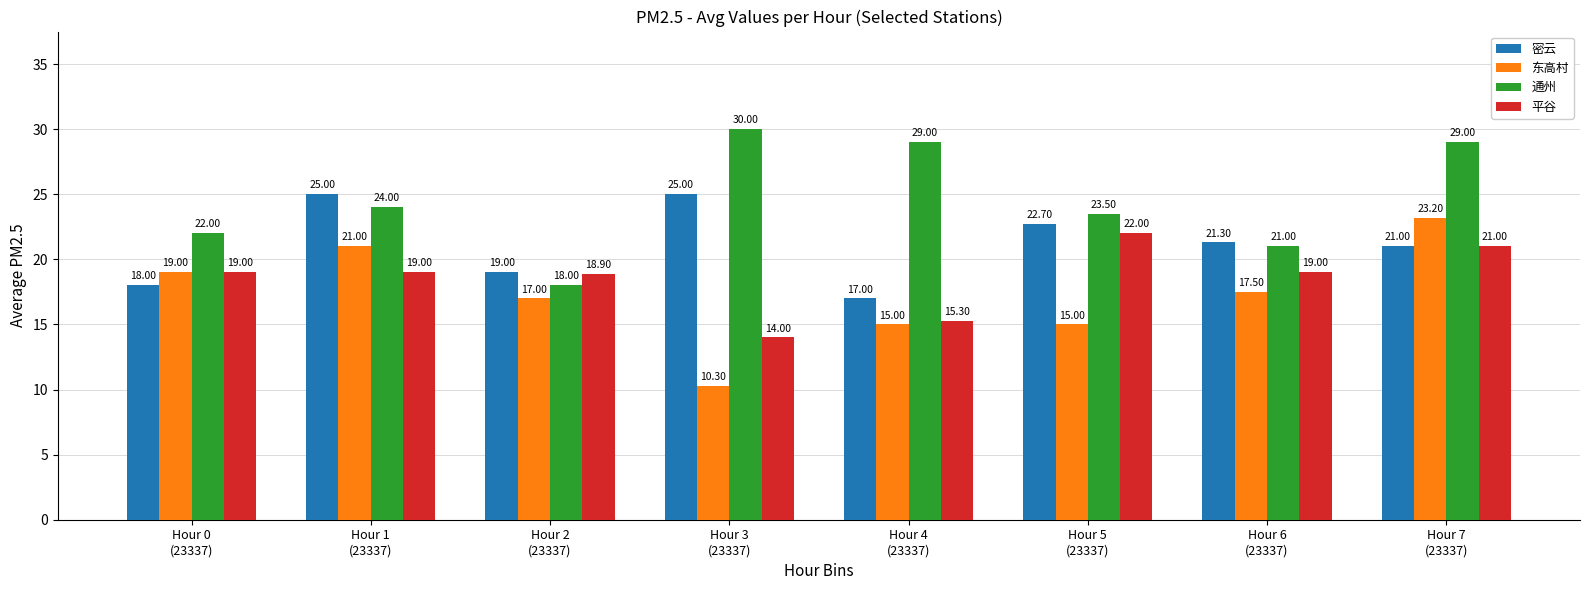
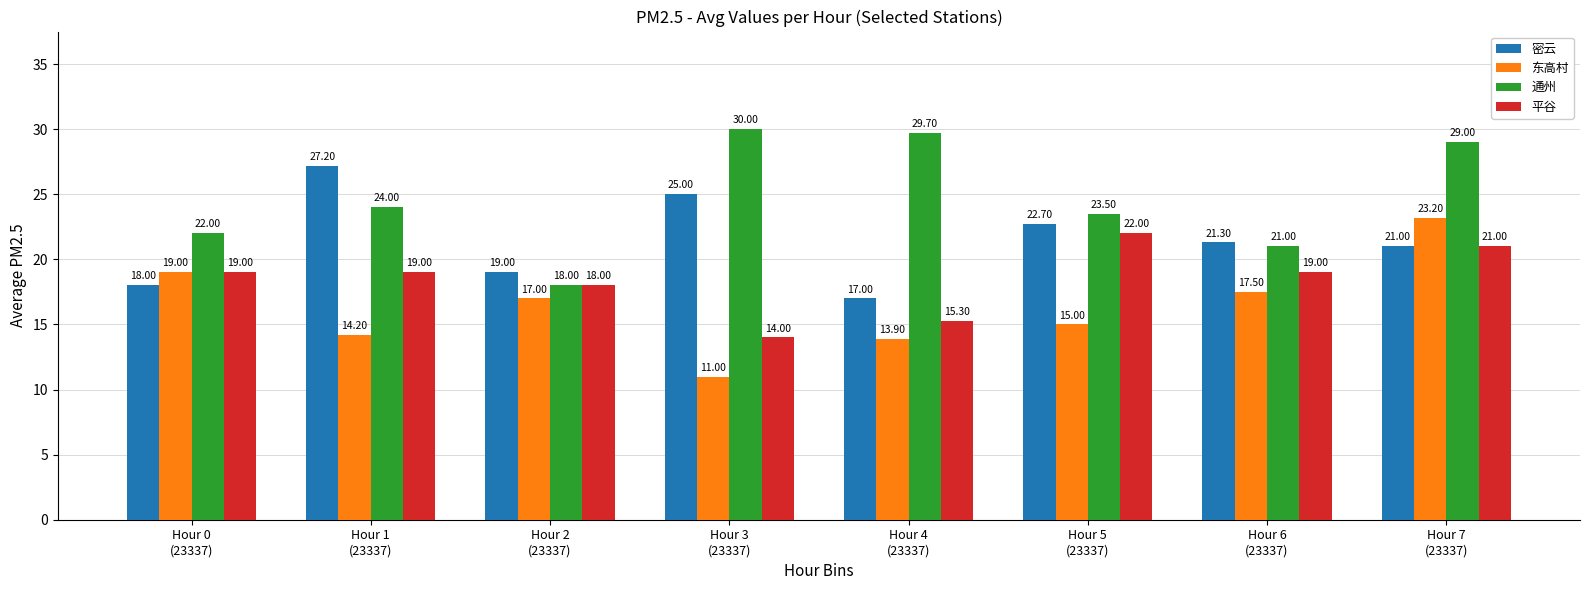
  {
    "密云": {
      "Hour 0 (23337)": 18.00,
-     "Hour 1 (23337)": 25.00,
+     "Hour 1 (23337)": 27.20,
      "Hour 2 (23337)": 19.00,
      "Hour 3 (23337)": 25.00,
      "Hour 4 (23337)": 17.00,
      "Hour 5 (23337)": 22.70,
      "Hour 6 (23337)": 21.30,
      "Hour 7 (23337)": 21.00
    },
    "东高村": {
      "Hour 0 (23337)": 19.00,
-     "Hour 1 (23337)": 21.00,
+     "Hour 1 (23337)": 14.20,
      "Hour 2 (23337)": 17.00,
-     "Hour 3 (23337)": 10.30,
-     "Hour 4 (23337)": 15.00,
+     "Hour 3 (23337)": 11.00,
+     "Hour 4 (23337)": 13.90,
      "Hour 5 (23337)": 15.00,
      "Hour 6 (23337)": 17.50,
      "Hour 7 (23337)": 23.20
    },
    "通州": {
      "Hour 0 (23337)": 22.00,
      "Hour 1 (23337)": 24.00,
      "Hour 2 (23337)": 18.00,
      "Hour 3 (23337)": 30.00,
-     "Hour 4 (23337)": 29.00,
+     "Hour 4 (23337)": 29.70,
      "Hour 5 (23337)": 23.50,
      "Hour 6 (23337)": 21.00,
      "Hour 7 (23337)": 29.00
    },
    "平谷": {
      "Hour 0 (23337)": 19.00,
      "Hour 1 (23337)": 19.00,
-     "Hour 2 (23337)": 18.90,
+     "Hour 2 (23337)": 18.00,
      "Hour 3 (23337)": 14.00,
      "Hour 4 (23337)": 15.30,
      "Hour 5 (23337)": 22.00,
      "Hour 6 (23337)": 19.00,
      "Hour 7 (23337)": 21.00
    }
  }
